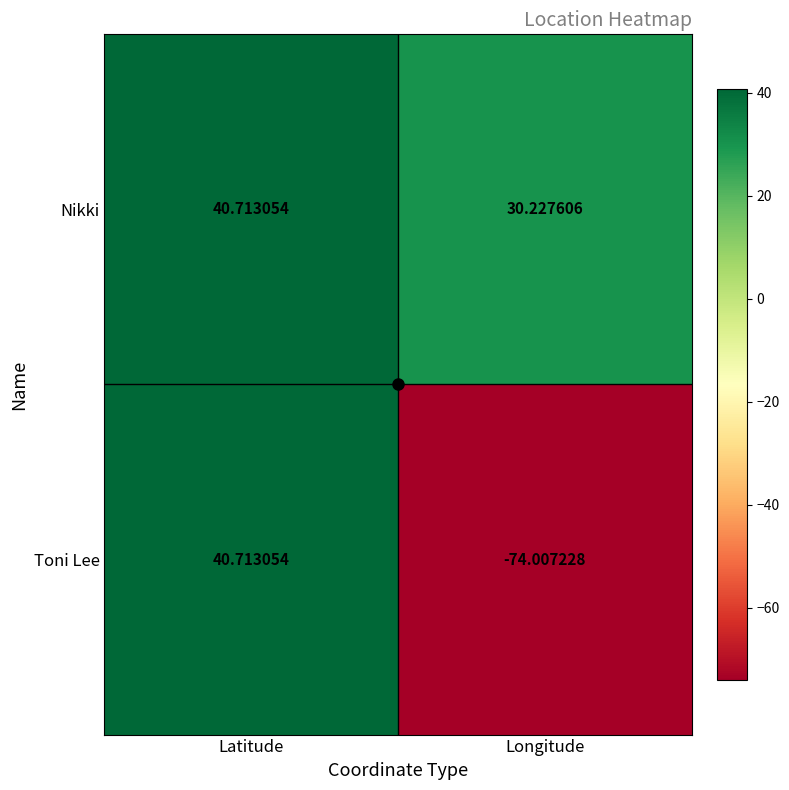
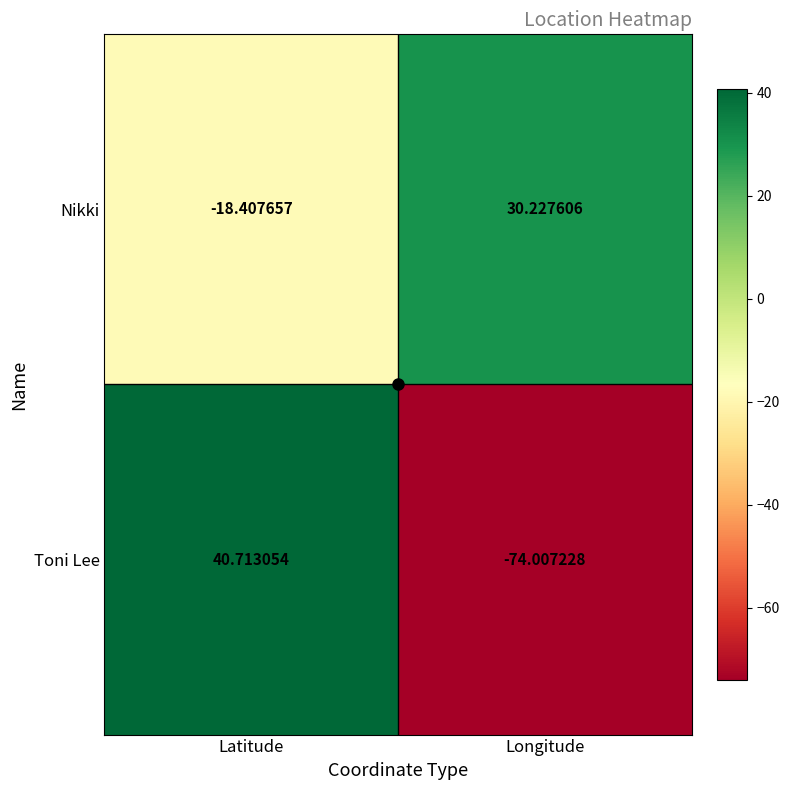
  {
    "Nikki": {
-     "Latitude": 40.713054,
+     "Latitude": -18.407657,
      "Longitude": 30.227606
    },
    "Toni Lee": {
      "Latitude": 40.713054,
      "Longitude": -74.007228
    }
  }
